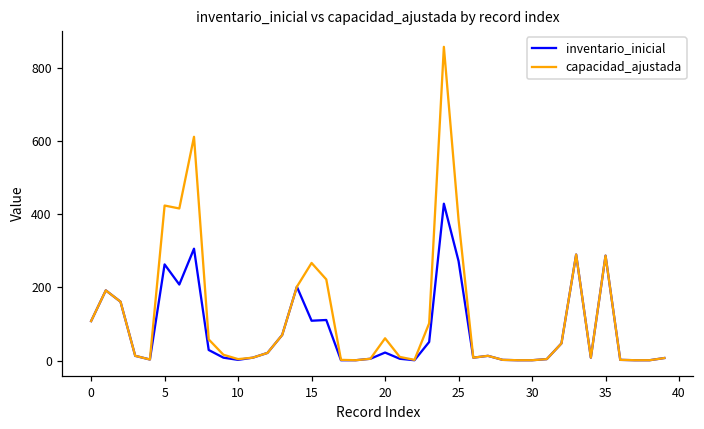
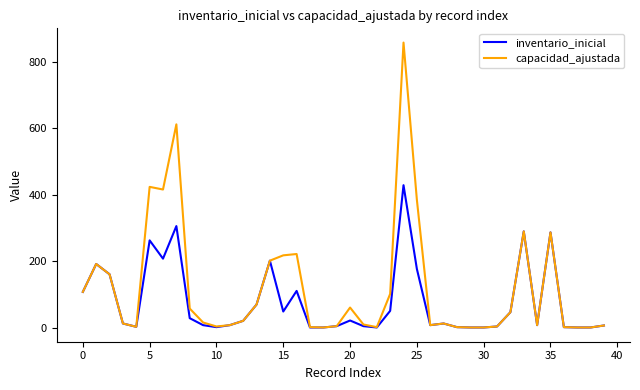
  {
    "inventario_inicial": {
      "5": 260,
-     "15": 110,
+     "15": 50,
      "20": 20,
-     "25": 270
+     "25": 180
    },
    "capacidad_ajustada": {
      "5": 420,
-     "15": 270,
+     "15": 220,
      "20": 60,
      "25": 390
    }
  }
